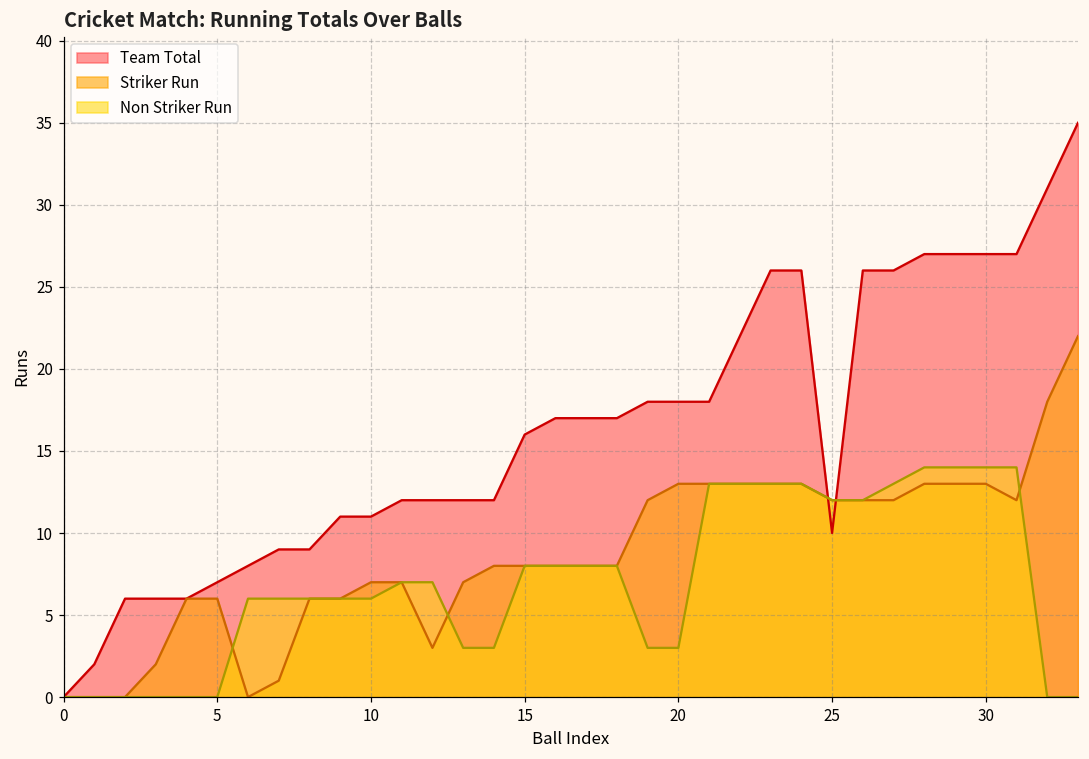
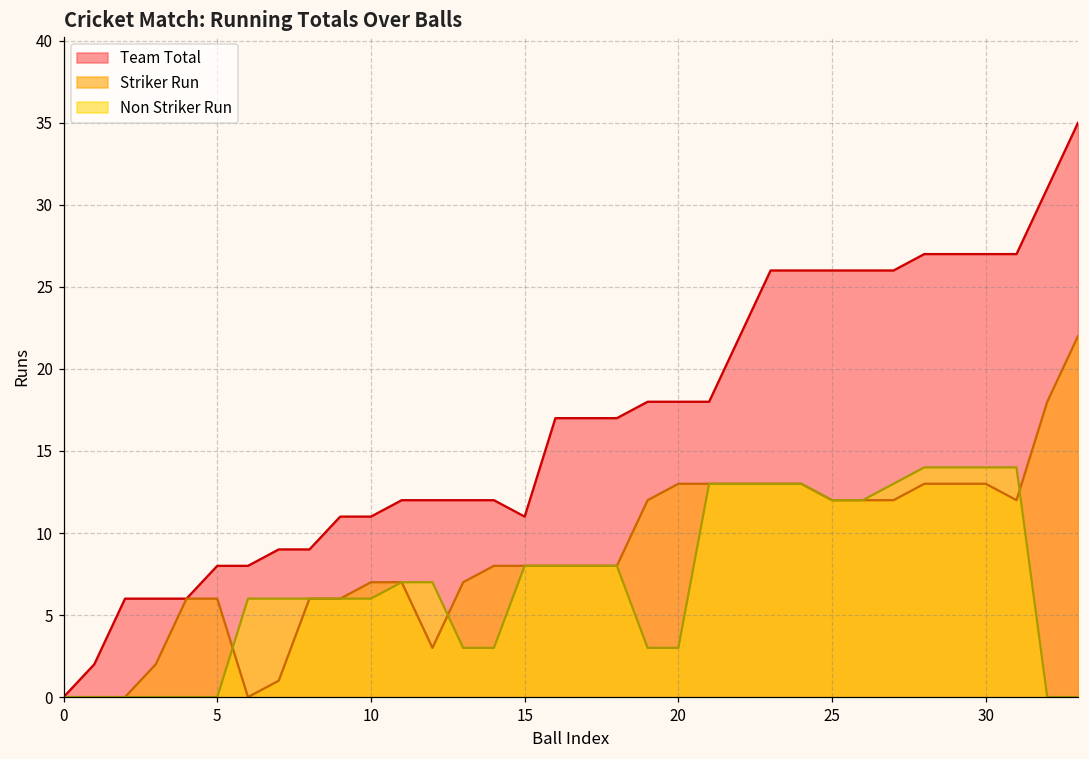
  {
    "Team Total": {
-     "5": 7,
+     "5": 8,
      "10": 11,
-     "15": 16,
+     "15": 11,
      "20": 18,
-     "25": 10,
+     "25": 26,
      "30": 27
    }
  }
